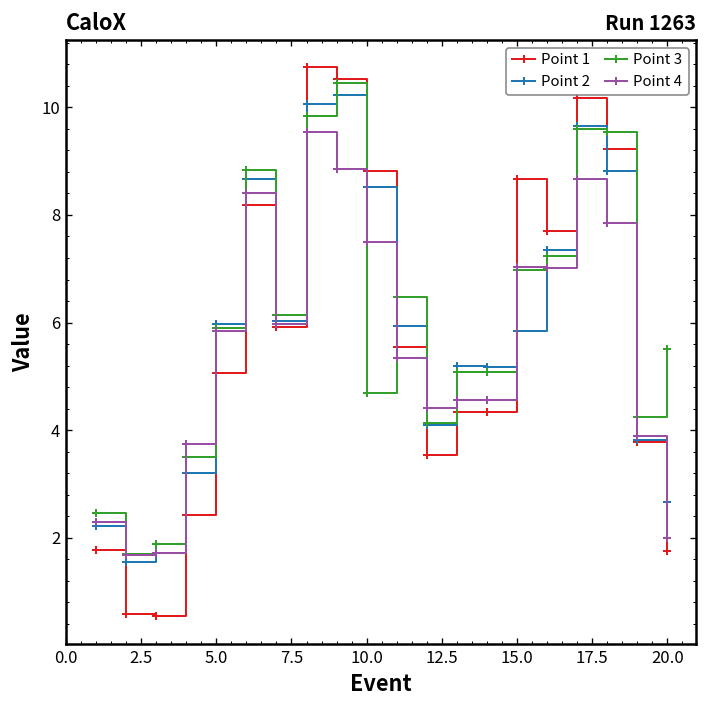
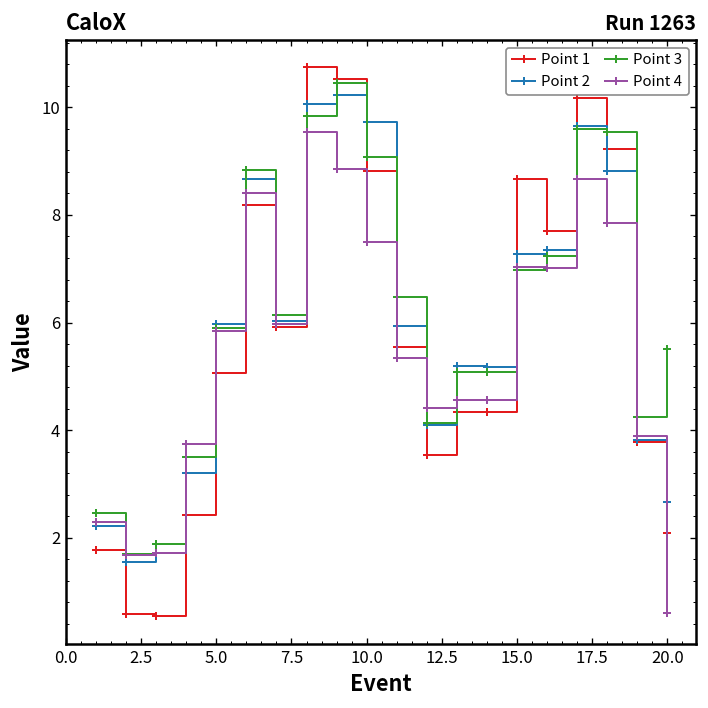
  {
    "Point 1": {
      "5.0": 5.1,
      "10.0": 8.8,
      "15.0": 8.7,
-     "20.0": 1.8
+     "20.0": 2.1
    },
    "Point 2": {
      "5.0": 6.0,
-     "10.0": 8.5,
-     "15.0": 5.9,
+     "10.0": 9.7,
+     "15.0": 7.3,
      "20.0": 2.7
    },
    "Point 3": {
      "5.0": 5.9,
-     "10.0": 4.7,
+     "10.0": 9.1,
      "15.0": 7.0,
      "20.0": 5.5
    },
    "Point 4": {
      "5.0": 5.8,
      "10.0": 7.5,
      "15.0": 7.0,
-     "20.0": 2.0
+     "20.0": 0.6
    }
  }
